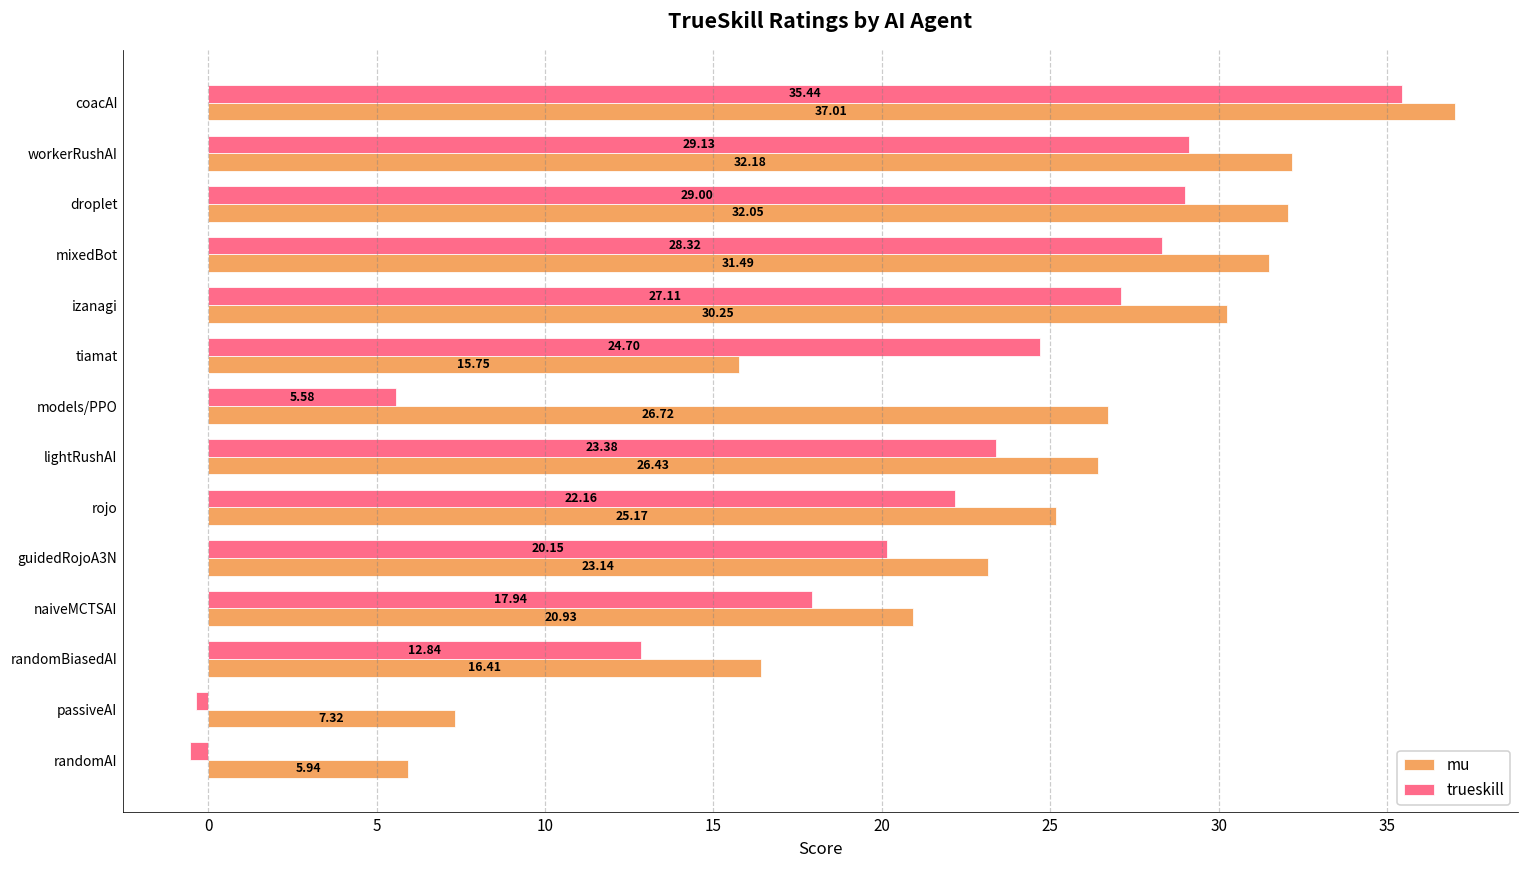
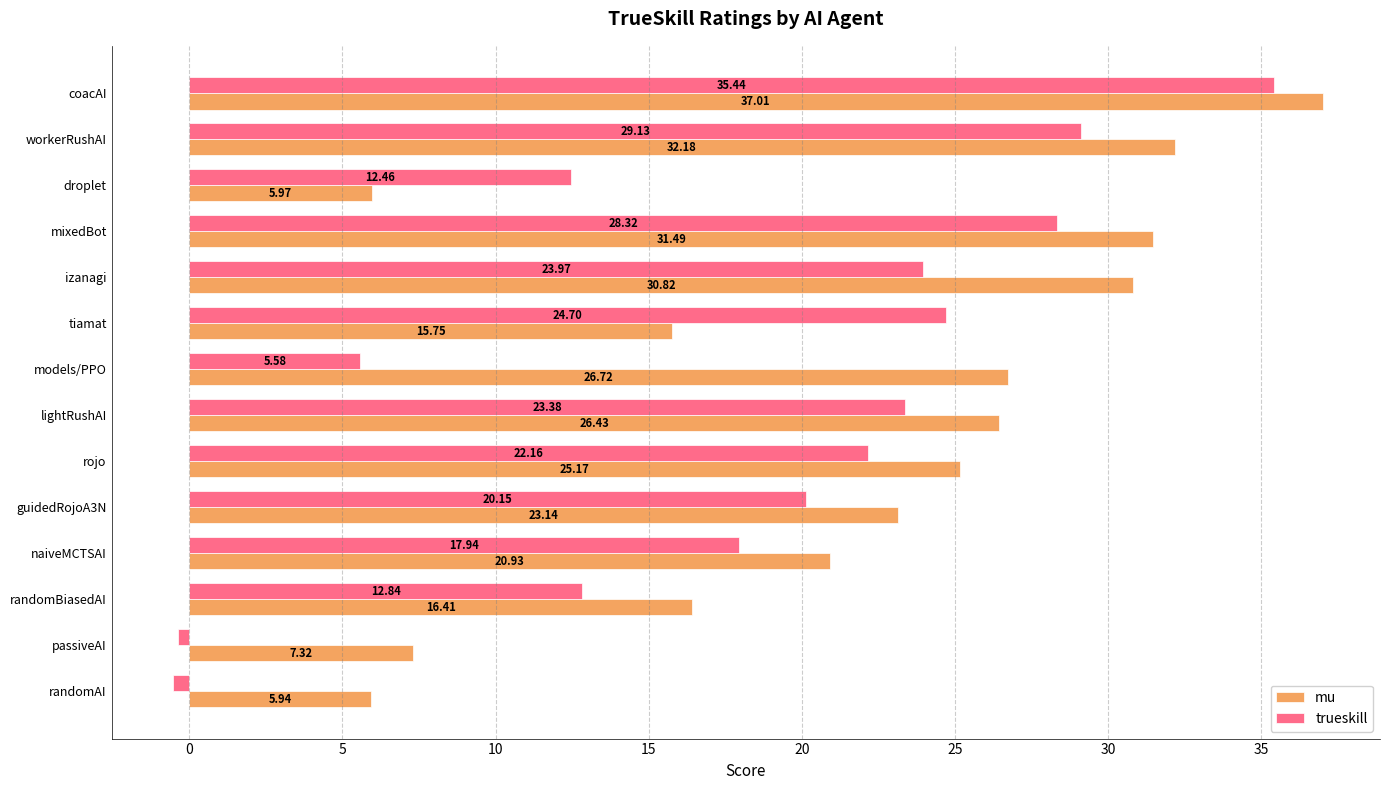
  {
    "mu": {
      "coacAI": 37.01,
      "workerRushAI": 32.18,
-     "droplet": 32.05,
+     "droplet": 5.97,
      "mixedBot": 31.49,
-     "izanagi": 30.25,
+     "izanagi": 30.82,
      "tiamat": 15.75,
      "models/PPO": 26.72,
      "lightRushAI": 26.43,
      "rojo": 25.17,
      "guidedRojoA3N": 23.14,
      "naiveMCTSAI": 20.93,
      "randomBiasedAI": 16.41,
      "passiveAI": 7.32,
      "randomAI": 5.94
    },
    "trueskill": {
      "coacAI": 35.44,
      "workerRushAI": 29.13,
-     "droplet": 29.00,
+     "droplet": 12.46,
      "mixedBot": 28.32,
-     "izanagi": 27.11,
+     "izanagi": 23.97,
      "tiamat": 24.70,
      "models/PPO": 5.58,
      "lightRushAI": 23.38,
      "rojo": 22.16,
      "guidedRojoA3N": 20.15,
      "naiveMCTSAI": 17.94,
      "randomBiasedAI": 12.84
    }
  }
